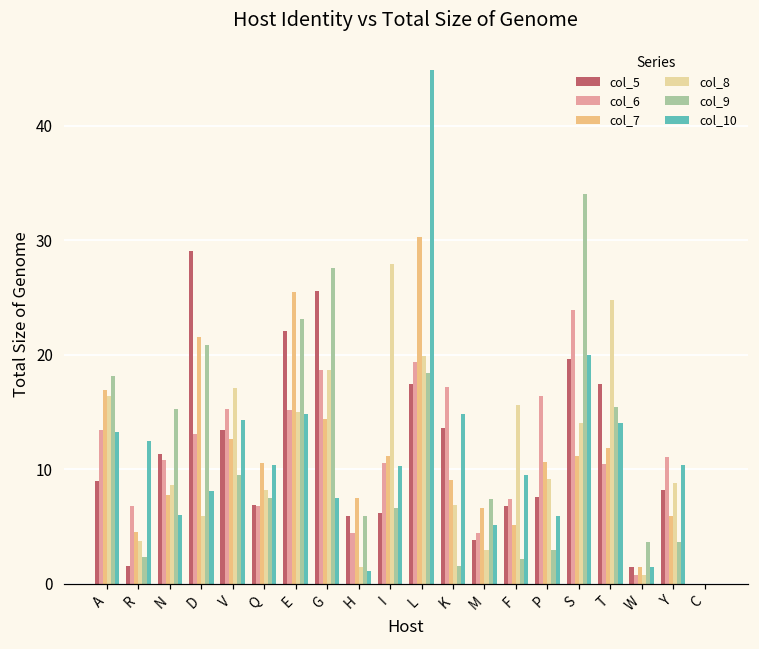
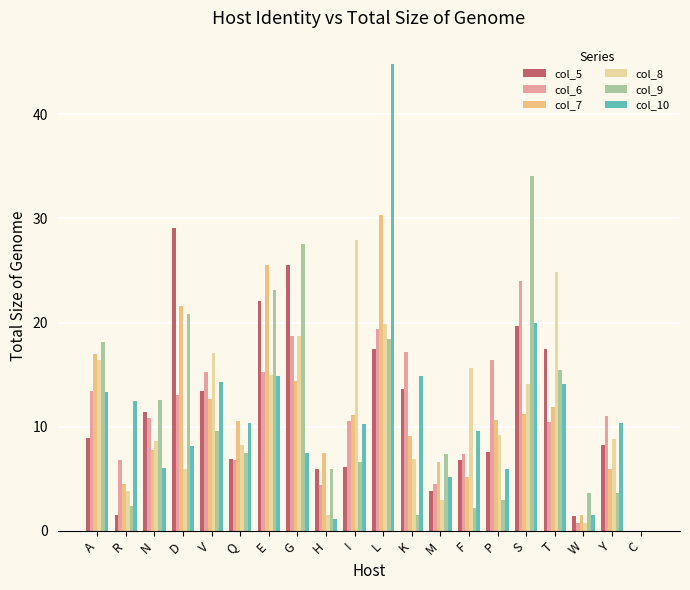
  {
    "col_5": {
      "A": 9.0,
      "R": 1.5,
      "N": 11.4,
      "D": 29.1,
      "V": 13.4,
      "Q": 6.9,
      "E": 22.1,
      "G": 25.5,
      "H": 5.9,
      "I": 6.1,
      "L": 17.5,
      "K": 13.6,
      "M": 3.8,
      "F": 6.8,
      "P": 7.6,
      "S": 19.6,
      "T": 17.5,
      "W": 1.5,
      "Y": 8.2,
      "C": 0.0
    },
    "col_9": {
      "A": 18.1,
      "R": 2.4,
-     "N": 15.3,
+     "N": 12.6,
      "D": 20.9,
      "V": 9.5,
      "Q": 7.5,
      "E": 23.2,
      "G": 27.6,
      "H": 5.9,
      "I": 6.6,
      "L": 18.4,
      "K": 1.5,
      "M": 7.4,
      "F": 2.2,
      "P": 3.0,
      "S": 34.0,
      "T": 15.4,
      "W": 3.7,
      "Y": 3.7,
      "C": 0.0
    },
    "col_10": {
      "A": 13.3,
      "R": 12.5,
      "N": 6.0,
      "D": 8.1,
      "V": 14.3,
      "Q": 10.4,
      "E": 14.9,
      "G": 7.5,
      "H": 1.1,
      "I": 10.3,
      "L": 44.8,
      "K": 14.8,
      "M": 5.1,
      "F": 9.5,
      "P": 5.9,
      "S": 20.0,
      "T": 14.1,
      "W": 1.5,
      "Y": 10.3,
      "C": 0.0
    }
  }
